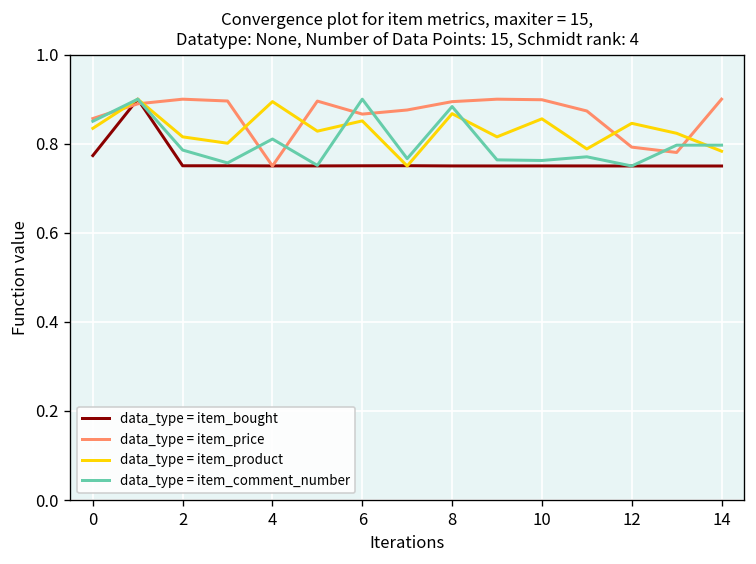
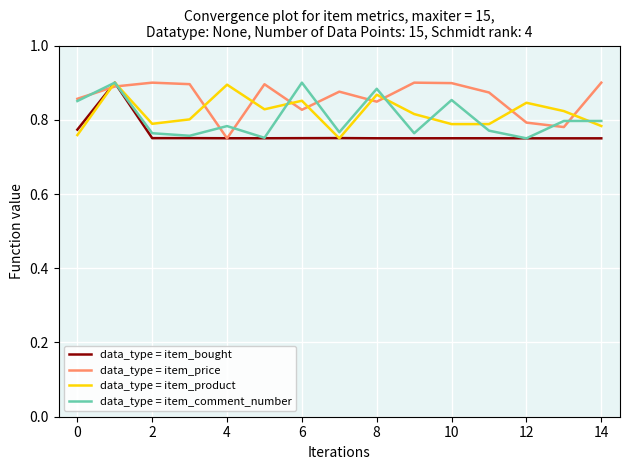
  {
    "data_type = item_bought": {
      "0": 0.77,
      "2": 0.75,
      "6": 0.75,
      "8": 0.75,
      "10": 0.75,
      "14": 0.75
    },
    "data_type = item_price": {
      "2": 0.90,
-     "6": 0.87,
-     "8": 0.89,
+     "6": 0.83,
+     "8": 0.85,
      "10": 0.90,
      "12": 0.79,
      "14": 0.90
    },
    "data_type = item_product": {
-     "0": 0.83,
-     "2": 0.82,
+     "0": 0.76,
+     "2": 0.79,
      "4": 0.89,
      "6": 0.85,
      "8": 0.87,
-     "10": 0.86,
+     "10": 0.79,
      "12": 0.85,
      "14": 0.78
    },
    "data_type = item_comment_number": {
-     "2": 0.79,
-     "4": 0.81,
+     "2": 0.76,
+     "4": 0.78,
      "6": 0.90,
      "8": 0.88,
-     "10": 0.76,
+     "10": 0.85,
      "14": 0.80
    }
  }
